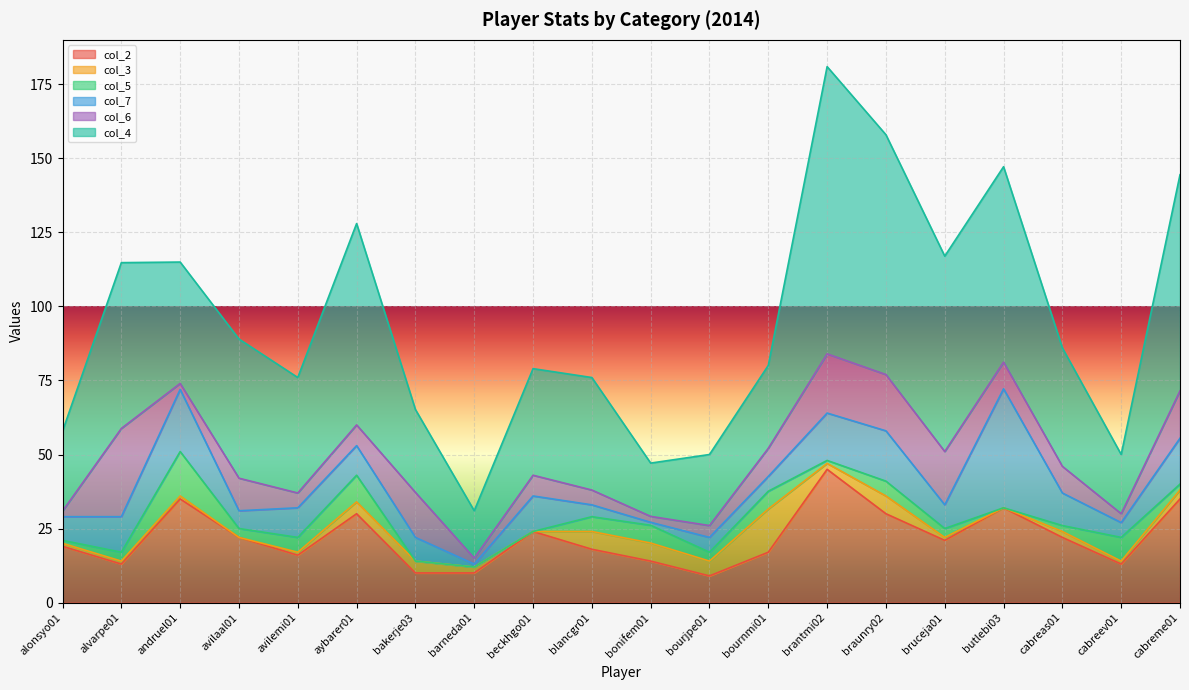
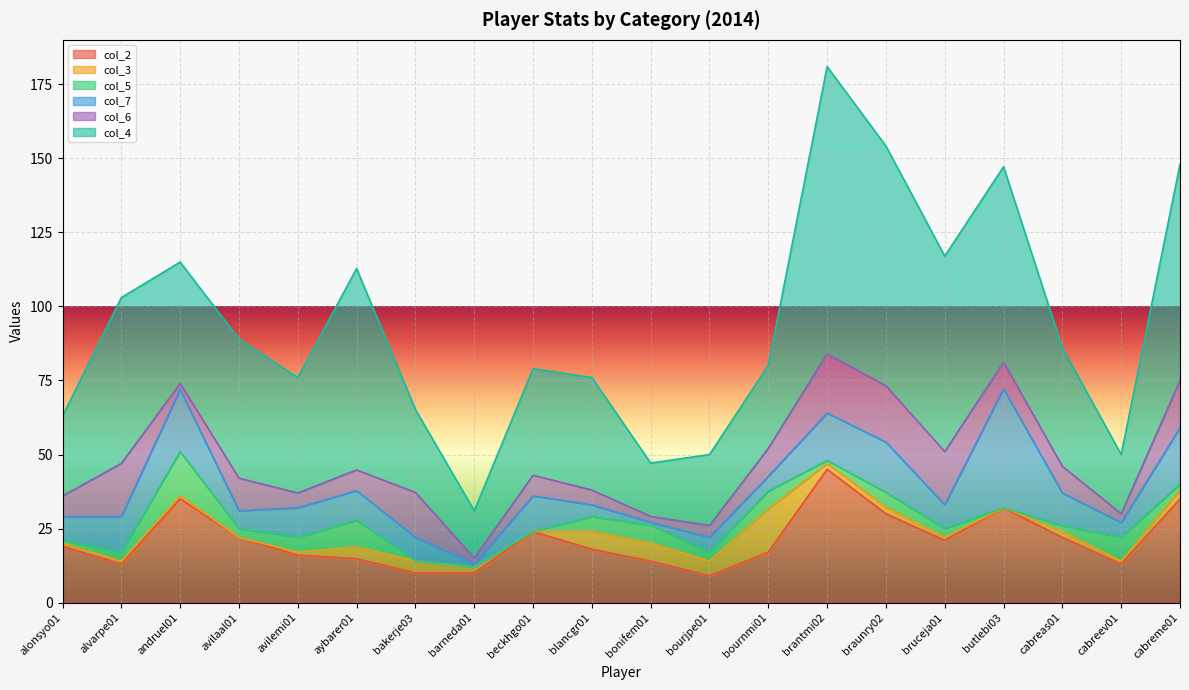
  {
    "col_2": {
      "alonsyo01": 19,
      "alvarpe01": 13,
      "andruel01": 35,
      "avilemi01": 16,
-     "aybarer01": 30,
+     "aybarer01": 15,
      "bakerje03": 10,
      "barneda01": 10,
      "blancgr01": 18,
      "bonifem01": 14,
      "bourjpe01": 9,
      "bournmi01": 17,
      "brantmi02": 45,
      "braunry02": 30,
      "bruceja01": 21,
      "cabreas01": 22,
      "cabreev01": 13,
      "cabreme01": 35
    },
    "col_3": {
      "alonsyo01": 1,
      "alvarpe01": 1,
      "andruel01": 1,
      "avilemi01": 1,
      "aybarer01": 4,
      "blancgr01": 6,
      "bonifem01": 6,
      "bourjpe01": 5,
      "bournmi01": 15,
      "brantmi02": 2,
-     "braunry02": 6,
+     "braunry02": 2,
      "bruceja01": 1,
      "cabreas01": 2,
      "cabreev01": 1,
      "cabreme01": 3
    },
    "col_7": {
      "alonsyo01": 8,
      "alvarpe01": 12,
      "andruel01": 21,
      "avilaal01": 6,
      "avilemi01": 10,
      "aybarer01": 10,
      "bakerje03": 8,
      "barneda01": 1,
      "beckhgo01": 12,
      "blancgr01": 4,
      "bonifem01": 1,
      "bourjpe01": 5,
      "bournmi01": 5,
      "brantmi02": 16,
      "braunry02": 17,
      "bruceja01": 8,
      "butlebi03": 40,
      "cabreas01": 11,
      "cabreev01": 5,
-     "cabreme01": 16
+     "cabreme01": 19
    },
    "col_6": {
-     "alonsyo01": 2,
-     "alvarpe01": 30,
+     "alonsyo01": 7,
+     "alvarpe01": 18,
      "andruel01": 2,
      "avilaal01": 11,
      "avilemi01": 5,
      "aybarer01": 7,
      "bakerje03": 15,
      "barneda01": 2,
      "beckhgo01": 7,
      "blancgr01": 5,
      "bonifem01": 2,
      "bourjpe01": 4,
      "bournmi01": 10,
      "brantmi02": 20,
      "braunry02": 19,
      "bruceja01": 18,
      "butlebi03": 9,
      "cabreas01": 9,
      "cabreev01": 3,
      "cabreme01": 16
    }
  }
